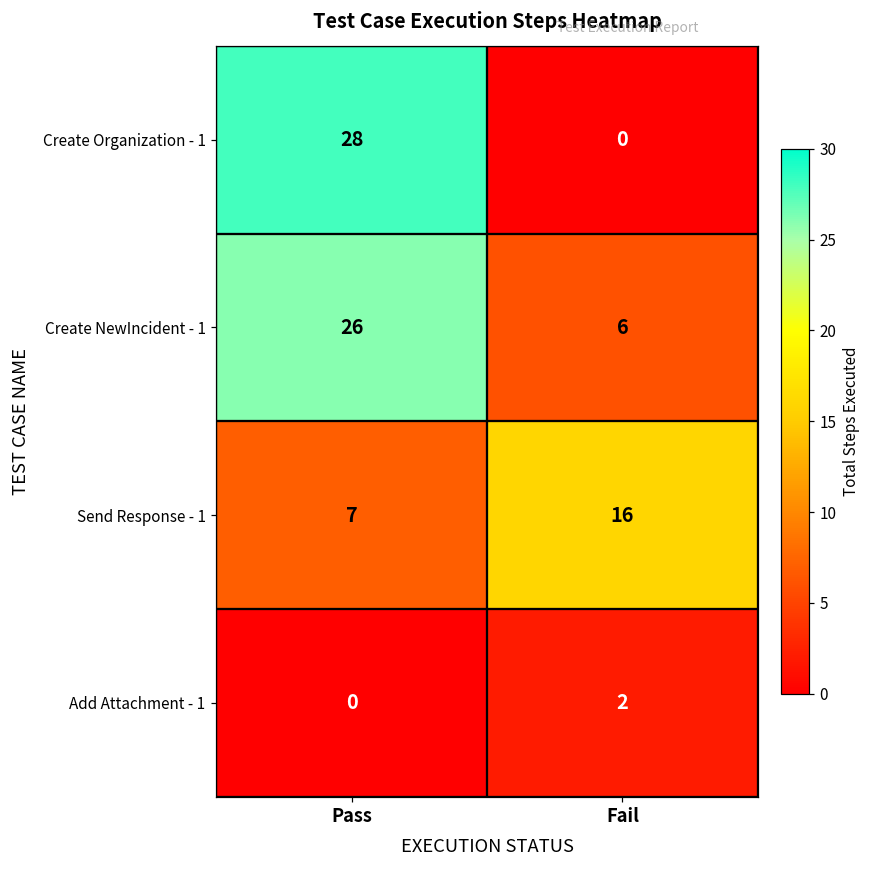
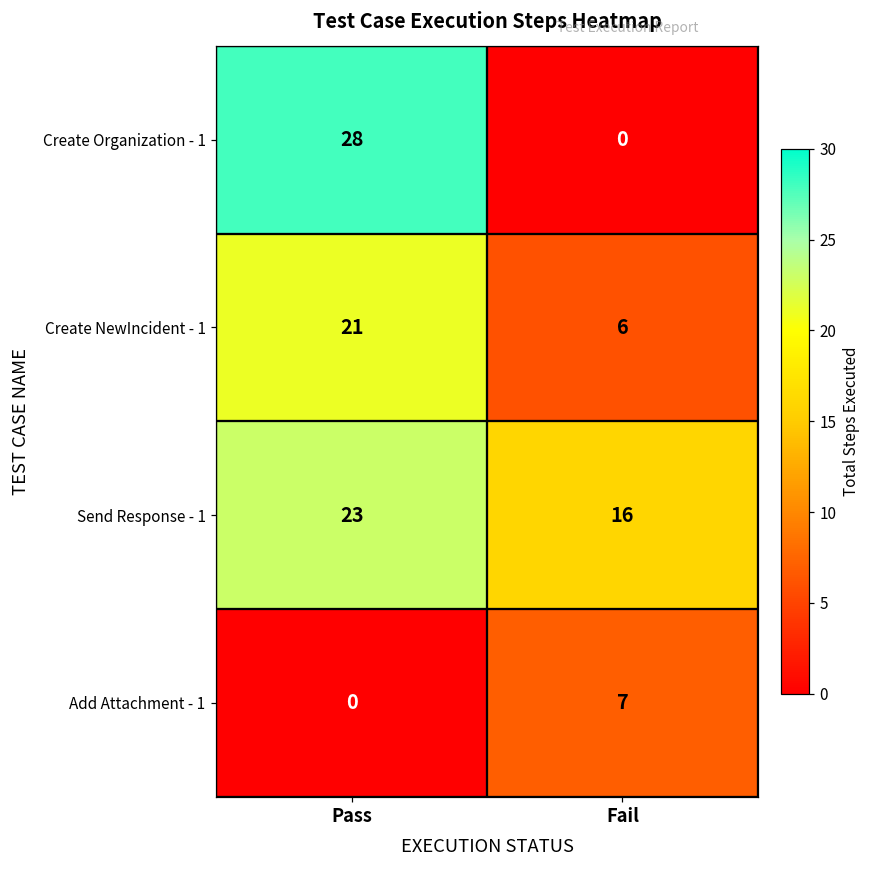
  {
    "Create Organization - 1": {
      "Pass": 28,
      "Fail": 0
    },
    "Create NewIncident - 1": {
-     "Pass": 26,
+     "Pass": 21,
      "Fail": 6
    },
    "Send Response - 1": {
-     "Pass": 7,
+     "Pass": 23,
      "Fail": 16
    },
    "Add Attachment - 1": {
      "Pass": 0,
-     "Fail": 2
+     "Fail": 7
    }
  }
